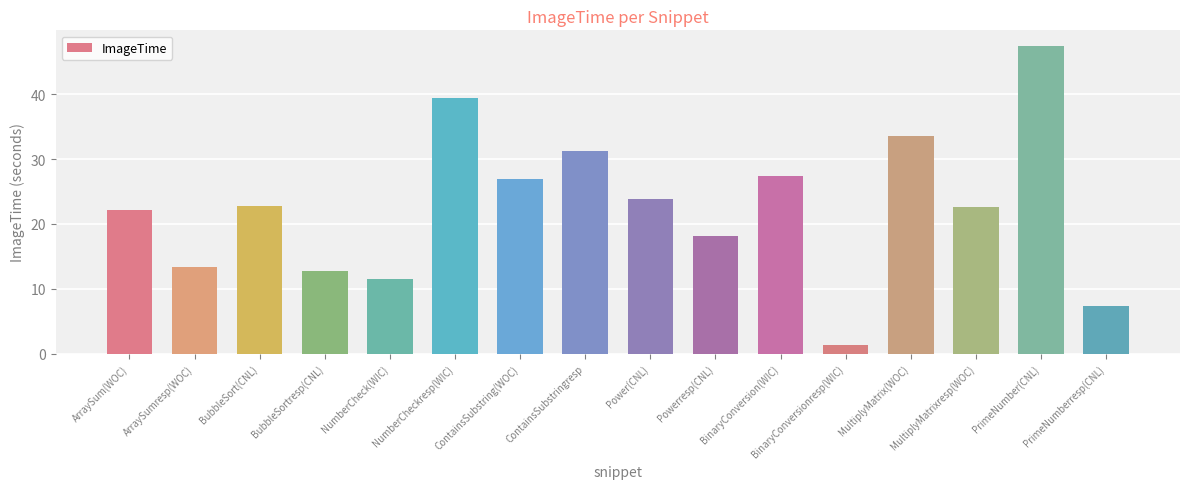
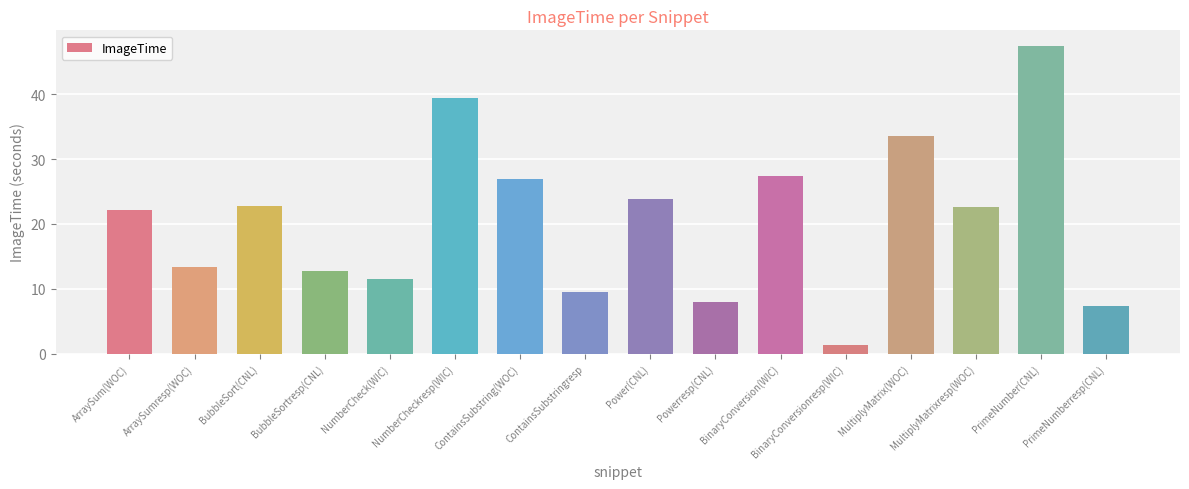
  {
    "ArraySum(WOC)": 22,
    "ArraySumresp(WOC)": 13,
    "BubbleSort(CNL)": 23,
    "BubbleSortresp(CNL)": 13,
    "NumberCheck(WIC)": 12,
    "NumberCheckresp(WIC)": 39,
    "ContainsSubstring(WOC)": 27,
-   "ContainsSubstringresp": 31,
+   "ContainsSubstringresp": 9,
    "Power(CNL)": 24,
-   "Powerresp(CNL)": 18,
+   "Powerresp(CNL)": 8,
    "BinaryConversion(WIC)": 27,
    "BinaryConversionresp(WIC)": 1,
    "MultiplyMatrix(WOC)": 34,
    "MultiplyMatrixresp(WOC)": 23,
    "PrimeNumber(CNL)": 47,
    "PrimeNumberresp(CNL)": 7
  }
